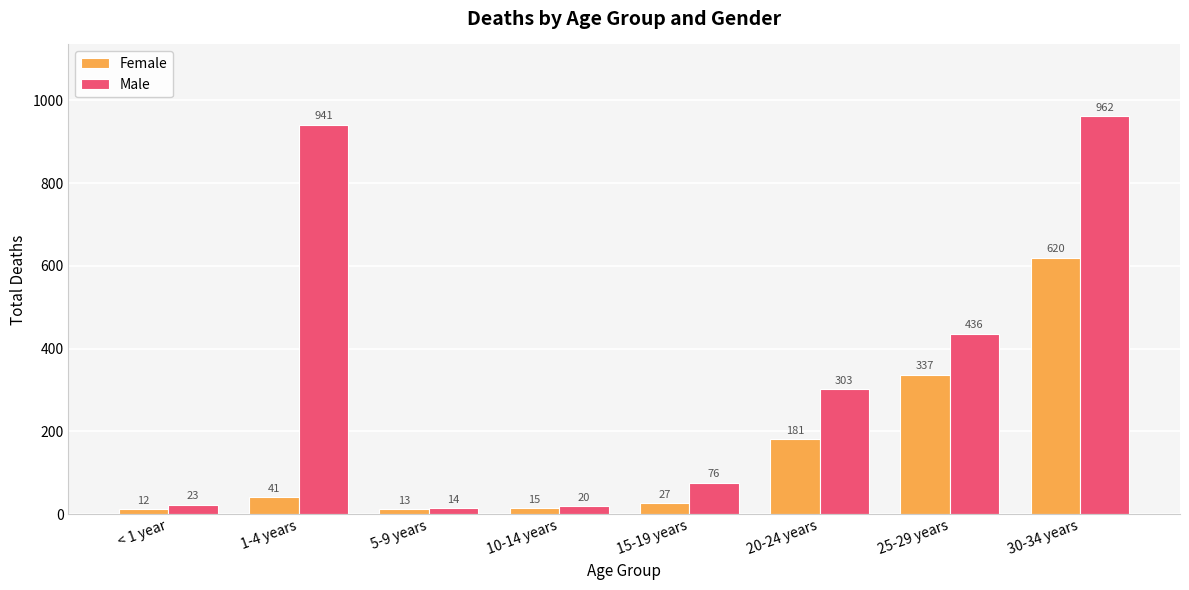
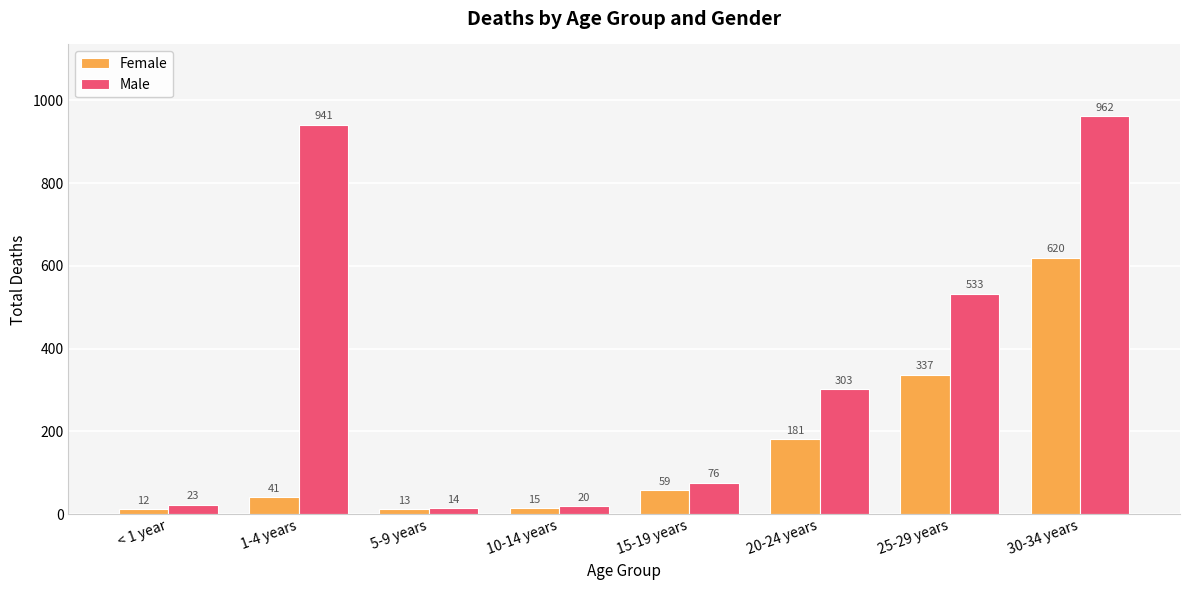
  {
    "Female": {
      "< 1 year": 12,
      "1-4 years": 41,
      "5-9 years": 13,
      "10-14 years": 15,
-     "15-19 years": 27,
+     "15-19 years": 59,
      "20-24 years": 181,
      "25-29 years": 337,
      "30-34 years": 620
    },
    "Male": {
      "< 1 year": 23,
      "1-4 years": 941,
      "5-9 years": 14,
      "10-14 years": 20,
      "15-19 years": 76,
      "20-24 years": 303,
-     "25-29 years": 436,
+     "25-29 years": 533,
      "30-34 years": 962
    }
  }
